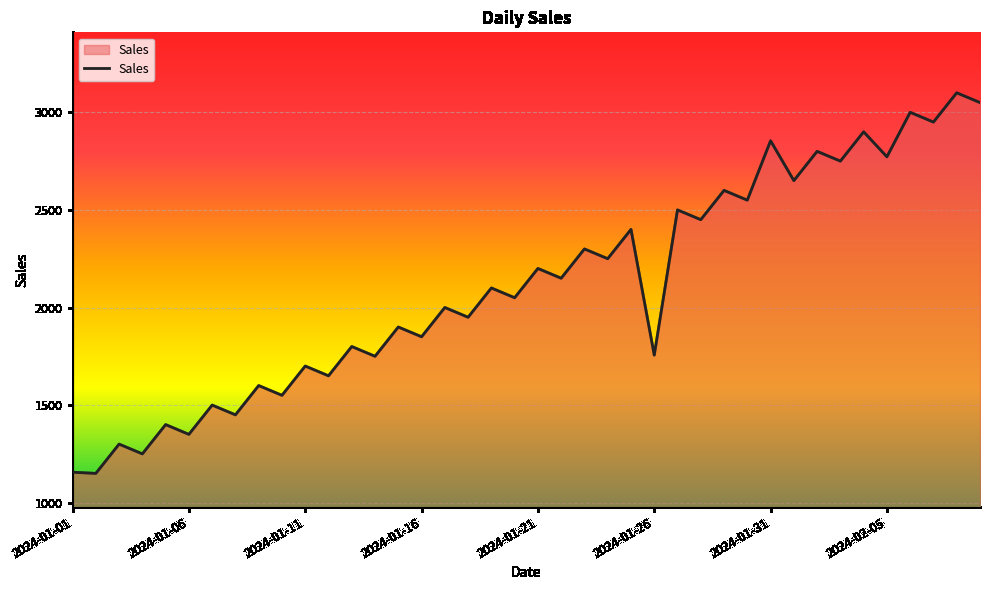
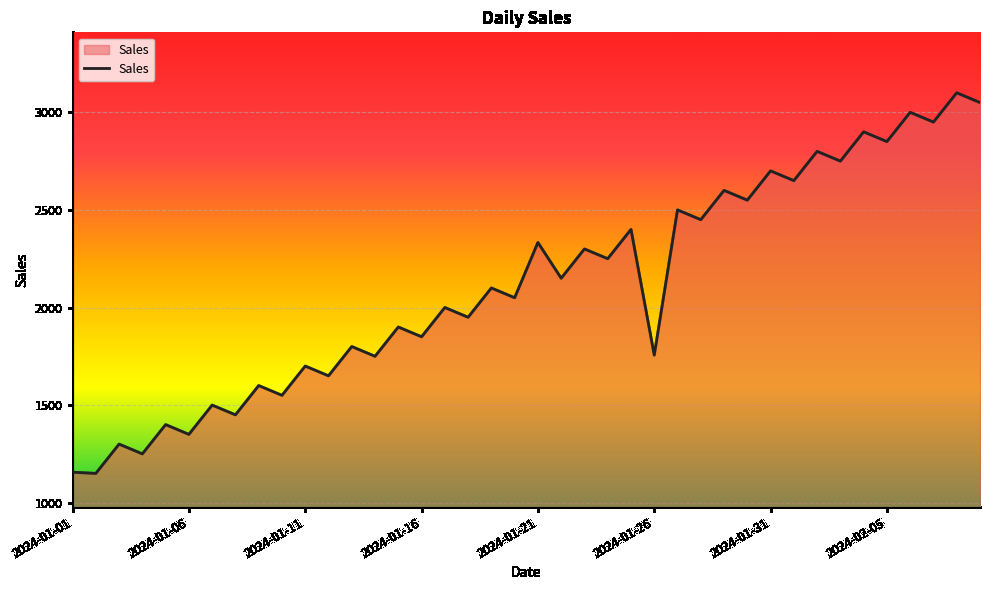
  {
    "2024-01-01": 1160,
    "2024-01-06": 1350,
    "2024-01-11": 1700,
    "2024-01-16": 1850,
-   "2024-01-21": 2200,
+   "2024-01-21": 2330,
    "2024-01-26": 1760,
-   "2024-01-31": 2850,
-   "2024-02-05": 2770
+   "2024-01-31": 2700,
+   "2024-02-05": 2850
  }
